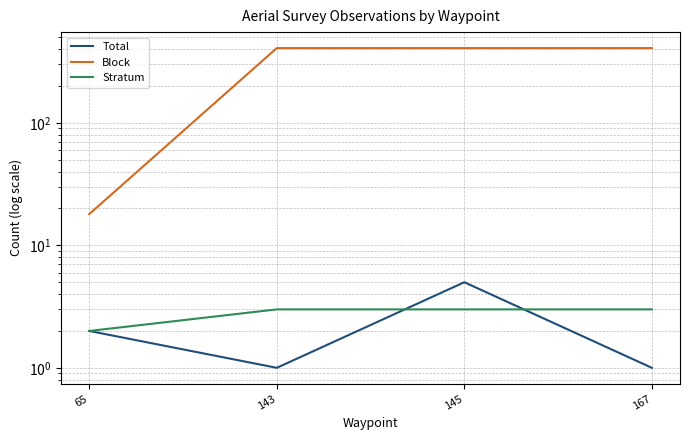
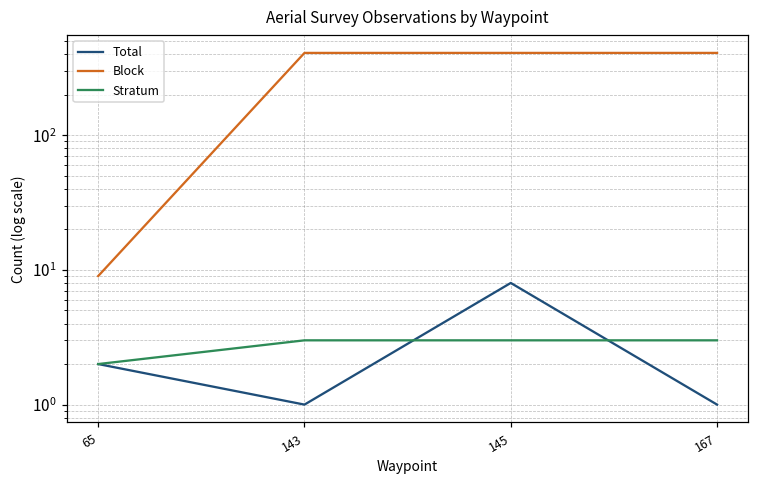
  {
    "Total": {
      "143": 1,
-     "145": 5,
+     "145": 8,
      "167": 1
    },
    "Block": {
-     "65": 18,
+     "65": 9,
      "143": 410,
      "145": 410,
      "167": 410
    },
    "Stratum": {
      "143": 3,
      "145": 3,
      "167": 3
    }
  }
